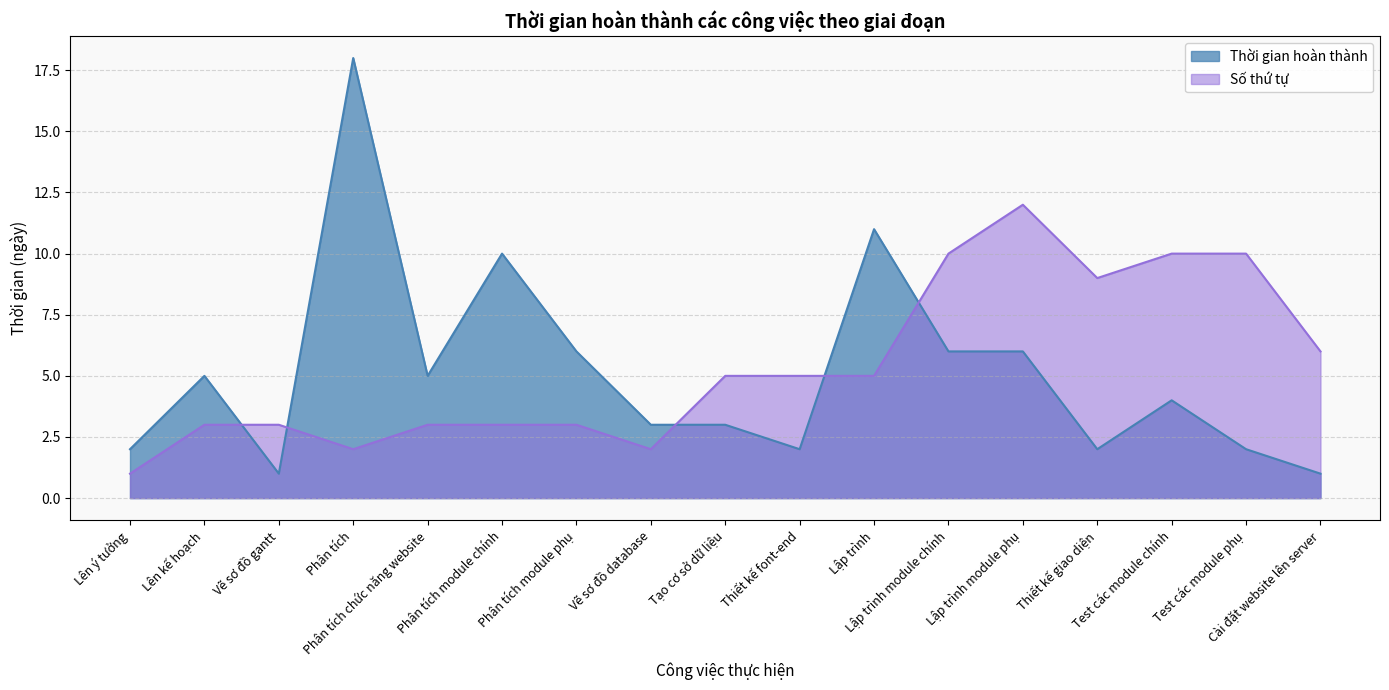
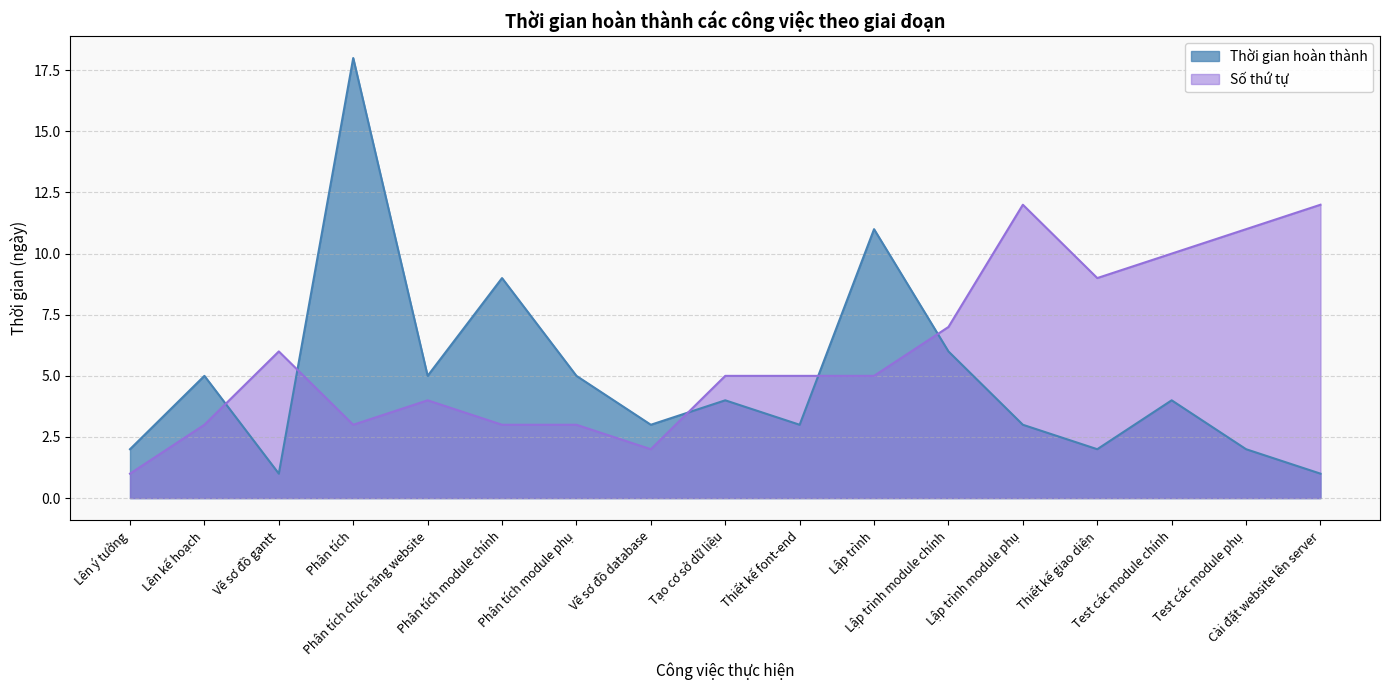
  {
    "Thời gian hoàn thành": {
      "Lên ý tưởng": 2,
      "Lên kế hoạch": 5,
      "Vẽ sơ đồ gantt": 1,
      "Phân tích": 18,
      "Phân tích chức năng website": 5,
-     "Phân tích module chính": 10,
-     "Phân tích module phụ": 6,
+     "Phân tích module chính": 9,
+     "Phân tích module phụ": 5,
      "Vẽ sơ đồ database": 3,
-     "Tạo cơ sở dữ liệu": 3,
-     "Thiết kế font-end": 2,
+     "Tạo cơ sở dữ liệu": 4,
+     "Thiết kế font-end": 3,
      "Lập trình": 11,
      "Lập trình module chính": 6,
-     "Lập trình module phụ": 6,
+     "Lập trình module phụ": 3,
      "Thiết kế giao diện": 2,
      "Test các module chính": 4,
      "Test các module phụ": 2,
      "Cài đặt website lên server": 1
    },
    "Số thứ tự": {
      "Lên ý tưởng": 1,
      "Lên kế hoạch": 3,
-     "Vẽ sơ đồ gantt": 3,
-     "Phân tích": 2,
-     "Phân tích chức năng website": 3,
+     "Vẽ sơ đồ gantt": 6,
+     "Phân tích": 3,
+     "Phân tích chức năng website": 4,
      "Phân tích module chính": 3,
      "Phân tích module phụ": 3,
      "Vẽ sơ đồ database": 2,
      "Tạo cơ sở dữ liệu": 5,
      "Thiết kế font-end": 5,
      "Lập trình": 5,
-     "Lập trình module chính": 10,
+     "Lập trình module chính": 7,
      "Lập trình module phụ": 12,
      "Thiết kế giao diện": 9,
      "Test các module chính": 10,
-     "Test các module phụ": 10,
-     "Cài đặt website lên server": 6
+     "Test các module phụ": 11,
+     "Cài đặt website lên server": 12
    }
  }
